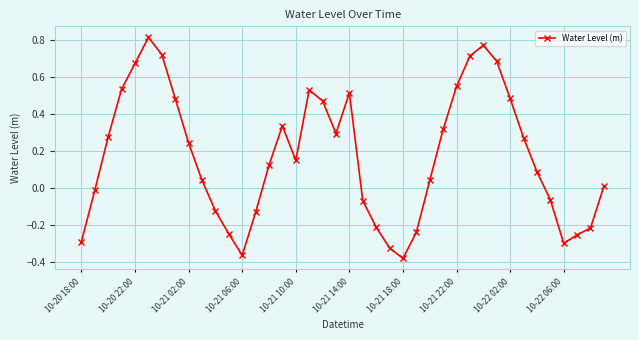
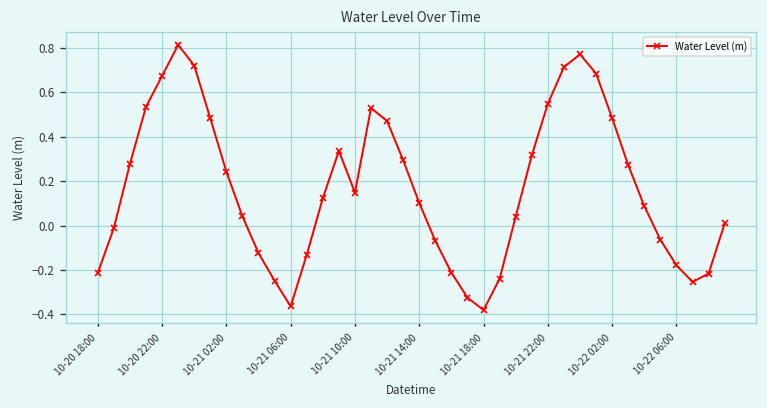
  {
-   "10-20 18:00": -0.29,
+   "10-20 18:00": -0.21,
    "10-20 22:00": 0.67,
    "10-21 02:00": 0.24,
    "10-21 06:00": -0.36,
    "10-21 10:00": 0.15,
-   "10-21 14:00": 0.51,
+   "10-21 14:00": 0.10,
    "10-21 18:00": -0.38,
    "10-21 22:00": 0.55,
    "10-22 02:00": 0.48,
-   "10-22 06:00": -0.30
+   "10-22 06:00": -0.18
  }
